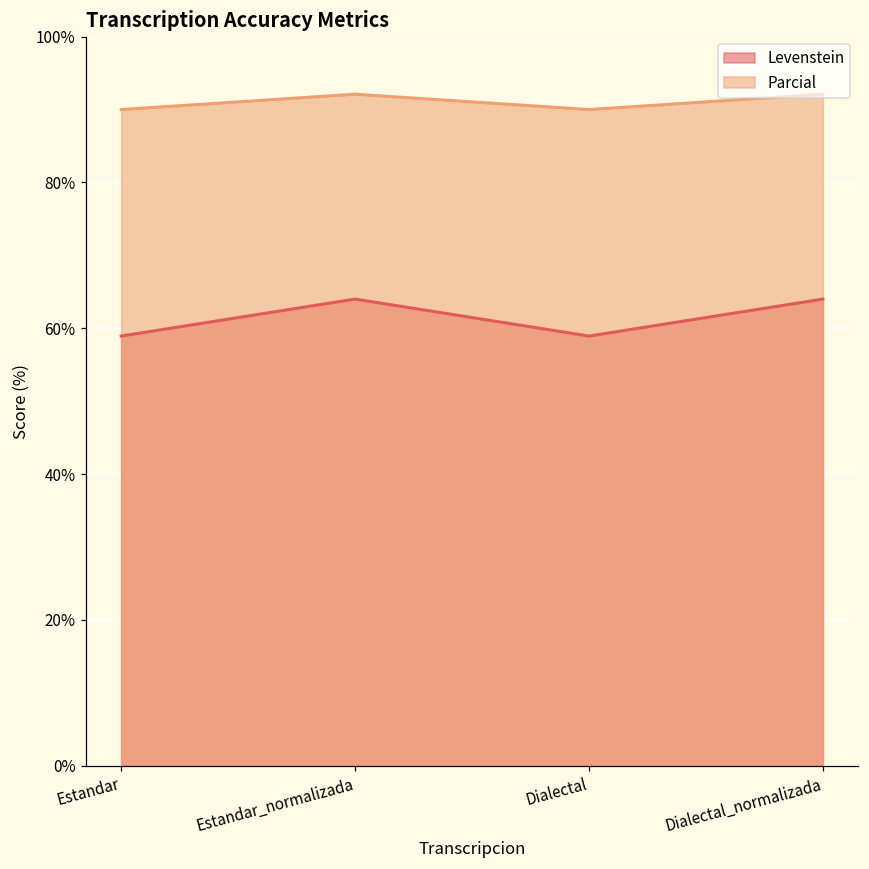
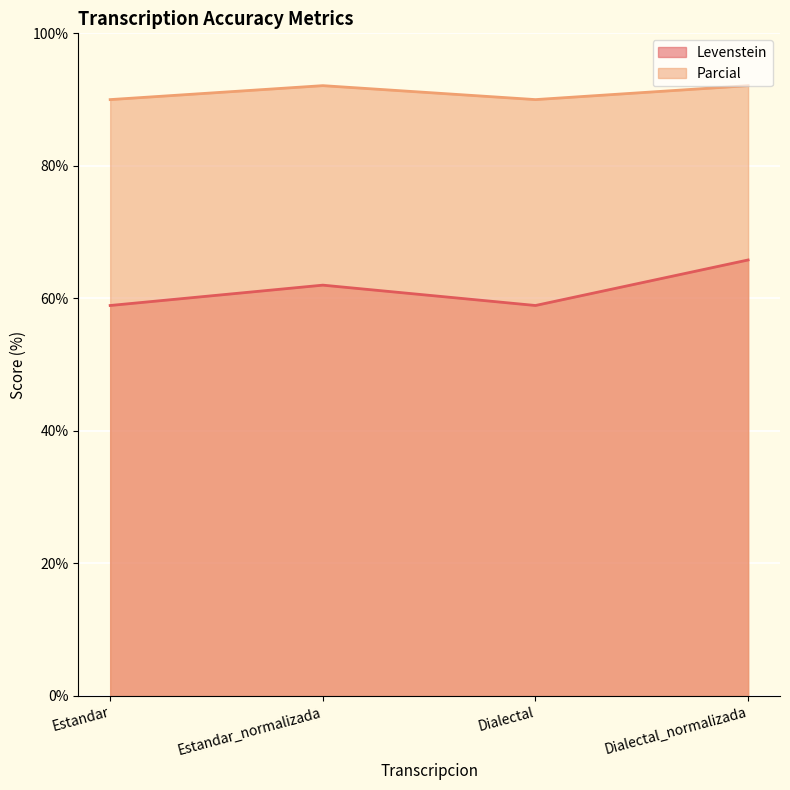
  {
    "Levenstein": {
      "Estandar": "59%",
-     "Estandar_normalizada": "64%",
+     "Estandar_normalizada": "62%",
      "Dialectal": "59%",
-     "Dialectal_normalizada": "64%"
+     "Dialectal_normalizada": "66%"
    },
    "Parcial": {
      "Estandar": "90%",
      "Estandar_normalizada": "92%",
      "Dialectal": "90%"
    }
  }
